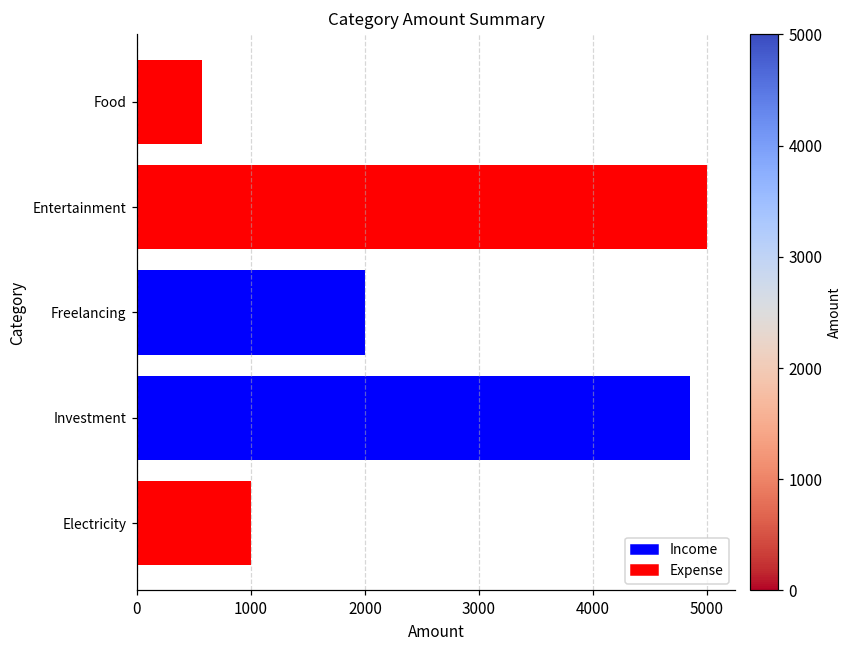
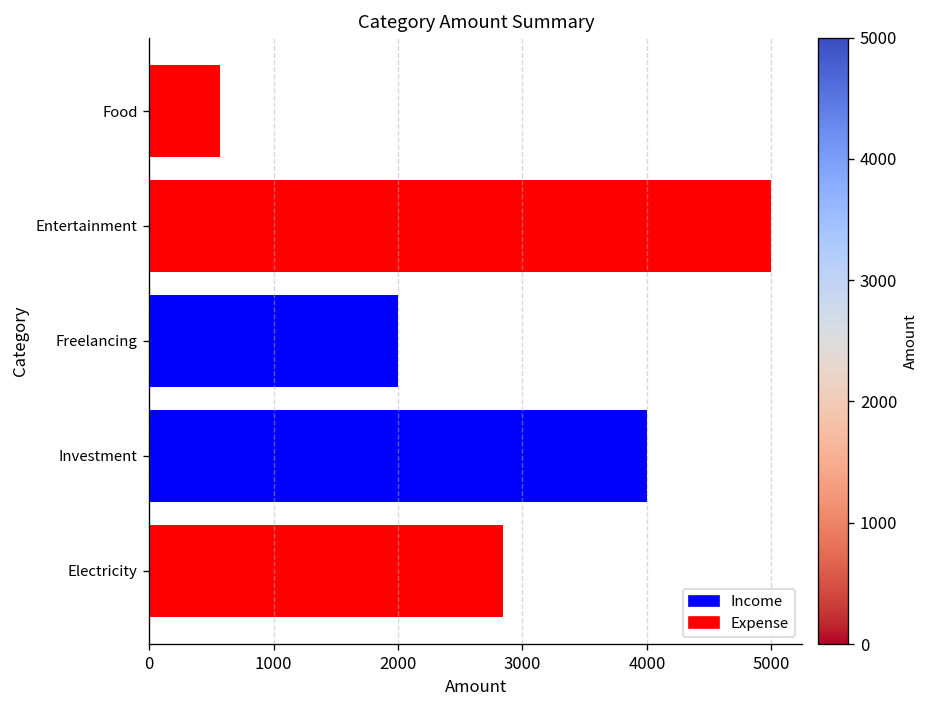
  {
    "Food": 570,
    "Entertainment": 5000,
    "Freelancing": 2000,
-   "Investment": 4860,
-   "Electricity": 1000
+   "Investment": 4000,
+   "Electricity": 2850
  }
